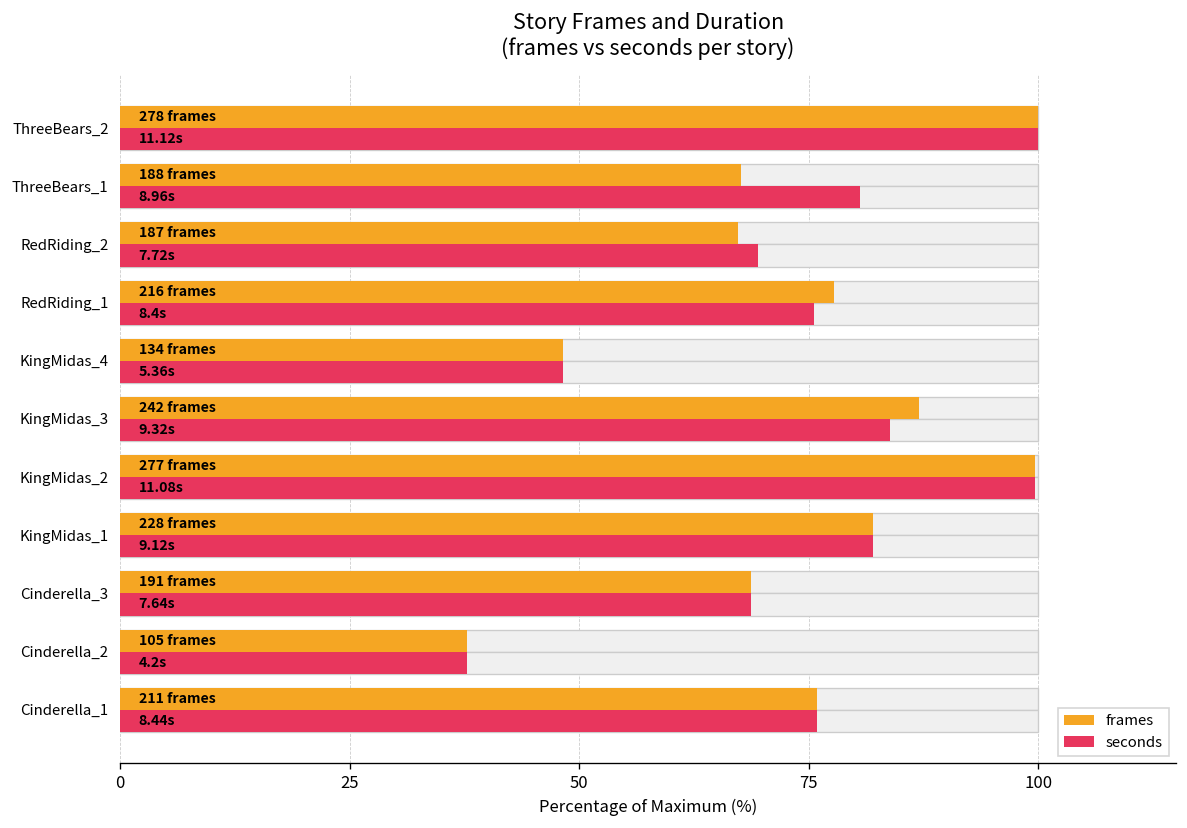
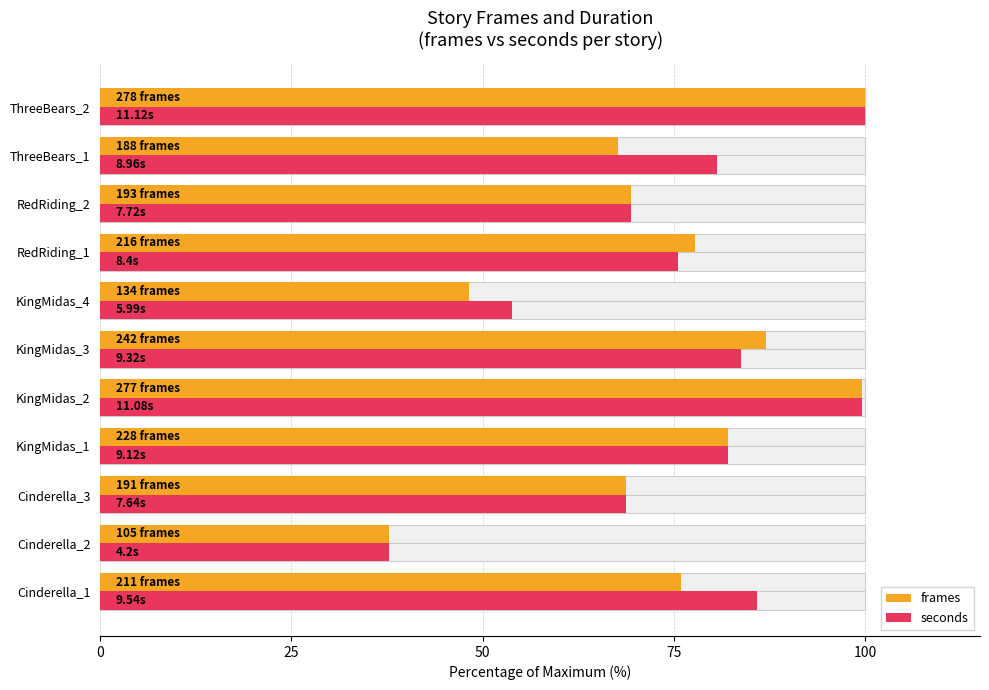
  {
    "frames": {
-     "RedRiding_2": "187"
+     "RedRiding_2": "193"
    },
    "seconds": {
-     "KingMidas_4": "5.36s",
-     "Cinderella_1": "8.44s"
+     "KingMidas_4": "5.99s",
+     "Cinderella_1": "9.54s"
    }
  }
